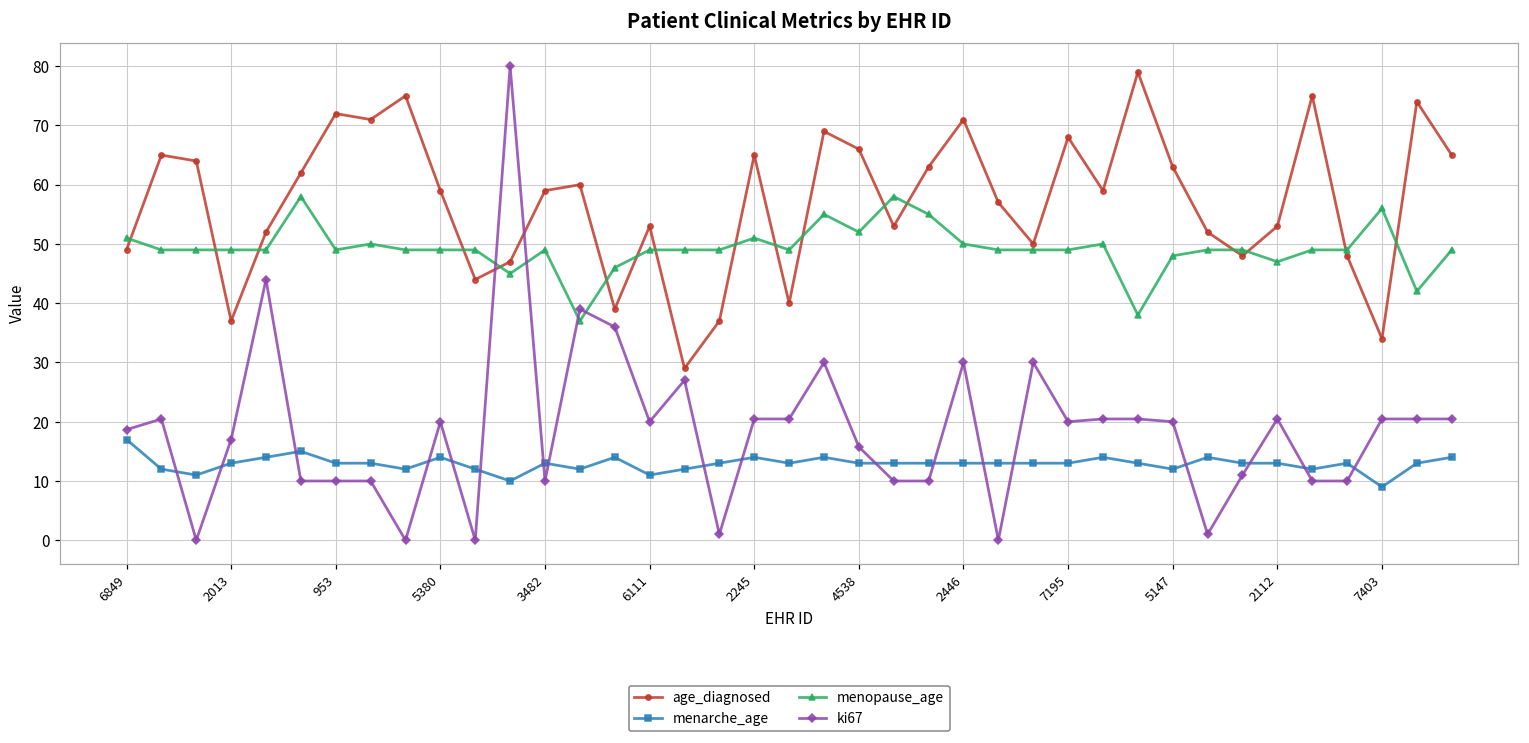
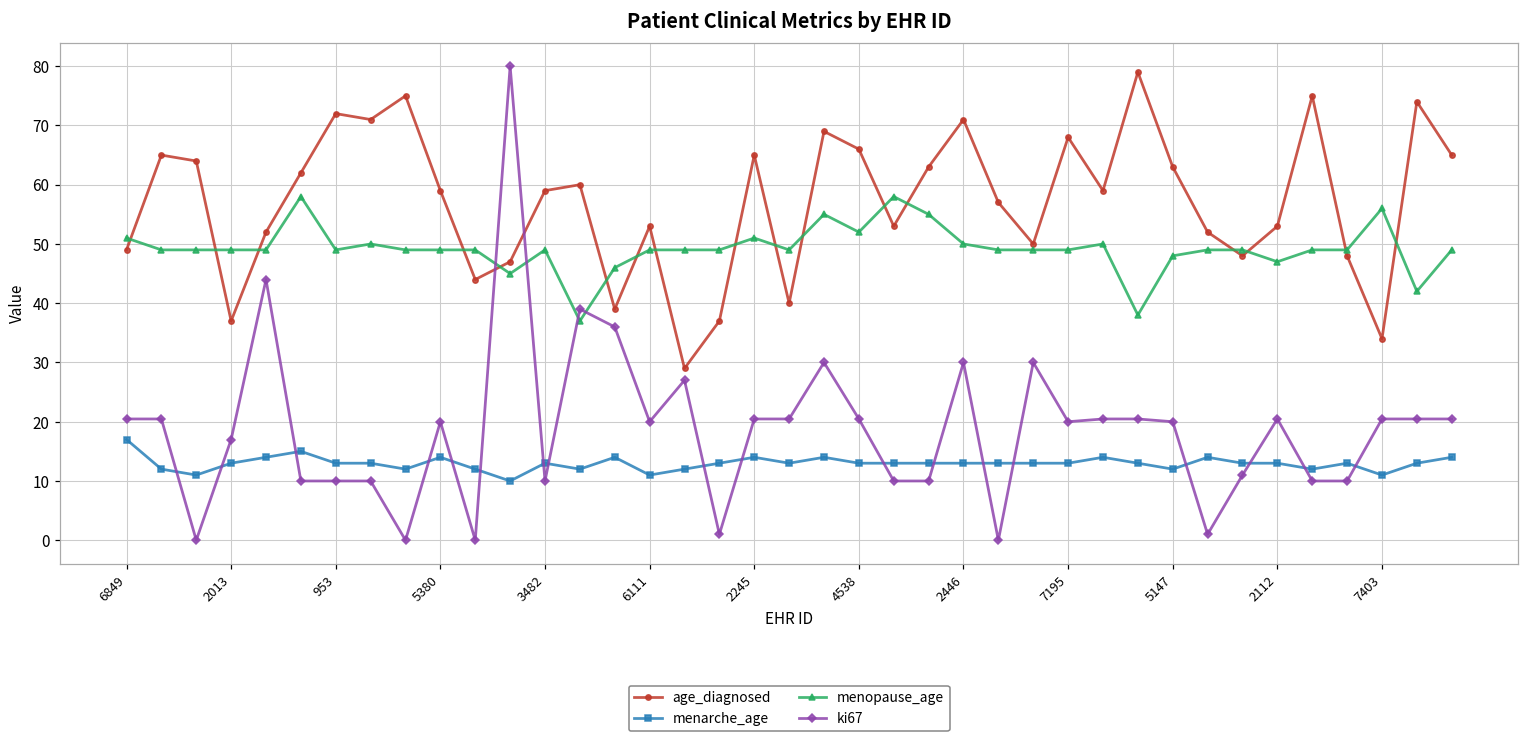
  {
    "age_diagnosed": {
      "6849": 49,
      "2013": 37,
      "953": 72,
      "5380": 59,
      "3482": 59,
      "6111": 53,
      "2245": 65,
      "4538": 66,
      "2446": 71,
      "7195": 68,
      "5147": 63,
      "2112": 53,
      "7403": 34
    },
    "menarche_age": {
      "6849": 17,
      "2013": 13,
      "953": 13,
      "5380": 14,
      "3482": 13,
      "6111": 11,
      "2245": 14,
      "4538": 13,
      "2446": 13,
      "7195": 13,
      "5147": 12,
      "2112": 13,
-     "7403": 9
+     "7403": 11
    },
    "menopause_age": {
      "6849": 51,
      "2013": 49,
      "953": 49,
      "5380": 49,
      "3482": 49,
      "6111": 49,
      "2245": 51,
      "4538": 52,
      "2446": 50,
      "7195": 49,
      "5147": 48,
      "2112": 47,
      "7403": 56
    },
    "ki67": {
-     "6849": 19,
+     "6849": 20,
      "2013": 17,
      "953": 10,
      "5380": 20,
      "3482": 10,
      "6111": 20,
      "2245": 20,
-     "4538": 16,
+     "4538": 20,
      "2446": 30,
      "7195": 20,
      "5147": 20,
      "2112": 20,
      "7403": 20
    }
  }
